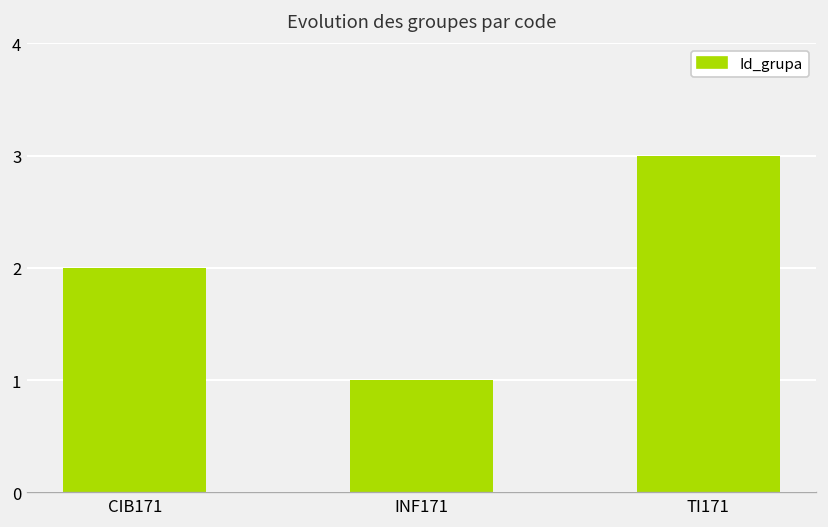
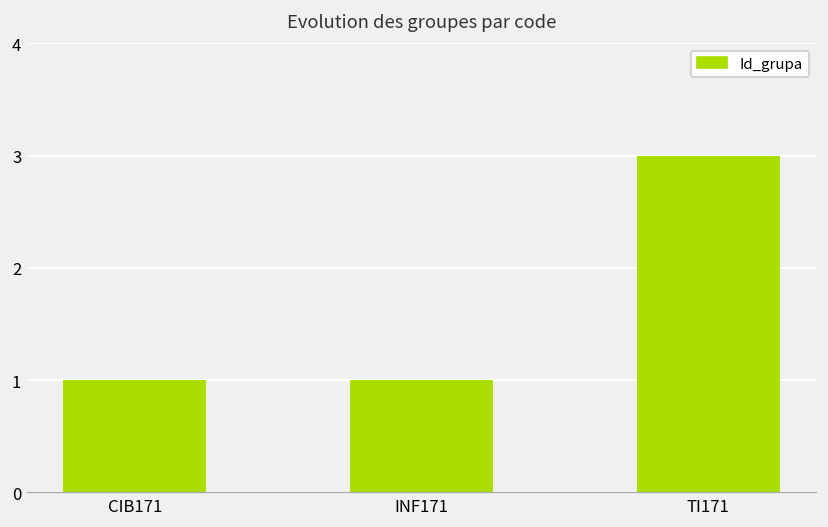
  {
-   "CIB171": 2,
+   "CIB171": 1,
    "INF171": 1,
    "TI171": 3
  }
